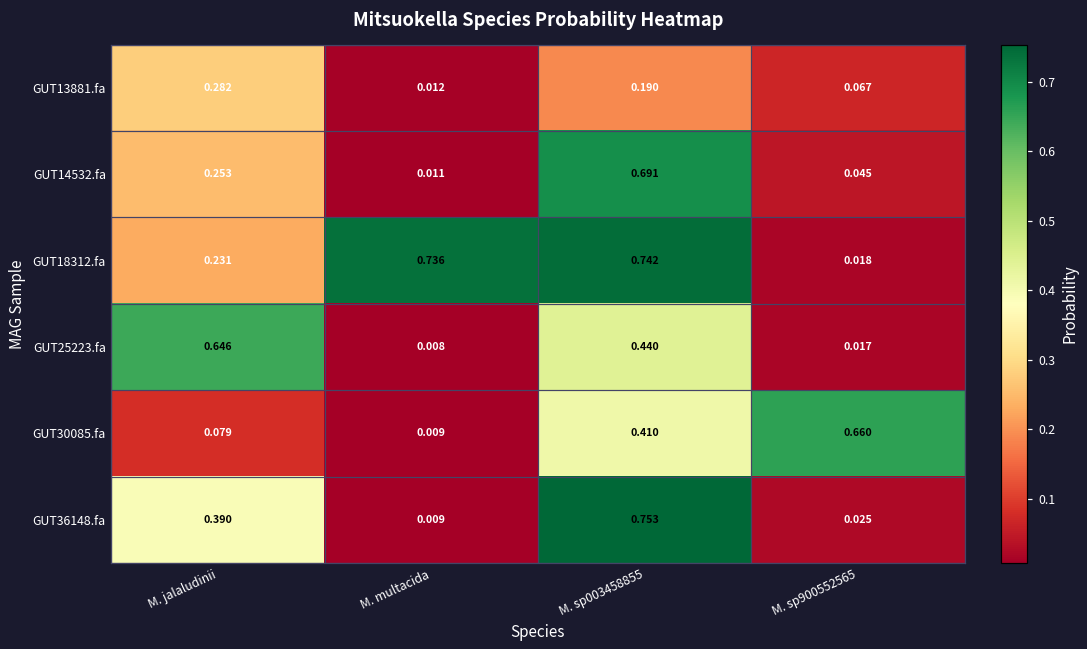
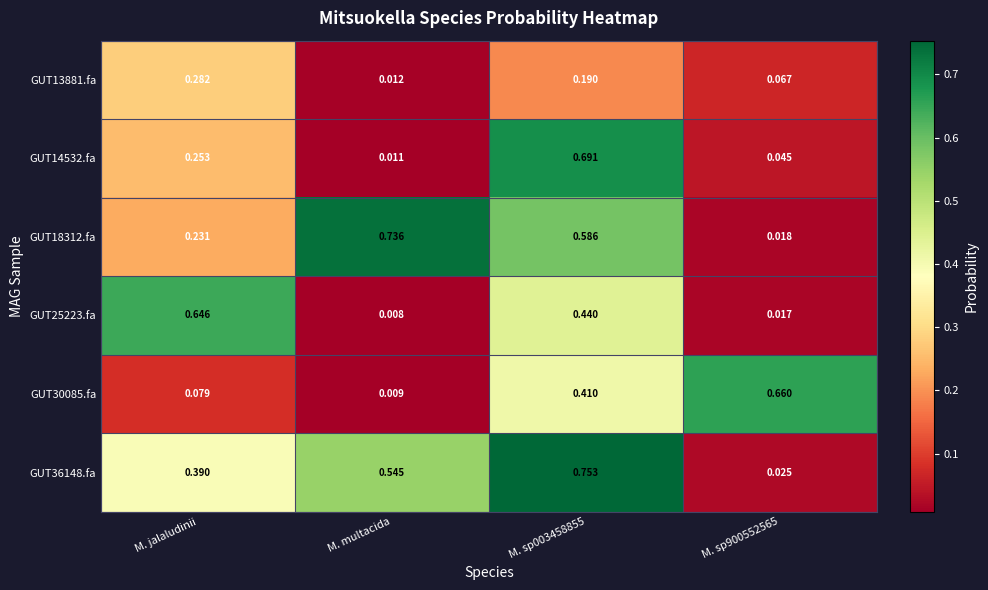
  {
    "GUT13881.fa": {
      "M. jalaludinii": 0.282,
      "M. multacida": 0.012,
      "M. sp003458855": 0.190,
      "M. sp900552565": 0.067
    },
    "GUT14532.fa": {
      "M. jalaludinii": 0.253,
      "M. multacida": 0.011,
      "M. sp003458855": 0.691,
      "M. sp900552565": 0.045
    },
    "GUT18312.fa": {
      "M. jalaludinii": 0.231,
      "M. multacida": 0.736,
-     "M. sp003458855": 0.742,
+     "M. sp003458855": 0.586,
      "M. sp900552565": 0.018
    },
    "GUT25223.fa": {
      "M. jalaludinii": 0.646,
      "M. multacida": 0.008,
      "M. sp003458855": 0.440,
      "M. sp900552565": 0.017
    },
    "GUT30085.fa": {
      "M. jalaludinii": 0.079,
      "M. multacida": 0.009,
      "M. sp003458855": 0.410,
      "M. sp900552565": 0.660
    },
    "GUT36148.fa": {
      "M. jalaludinii": 0.390,
-     "M. multacida": 0.009,
+     "M. multacida": 0.545,
      "M. sp003458855": 0.753,
      "M. sp900552565": 0.025
    }
  }
